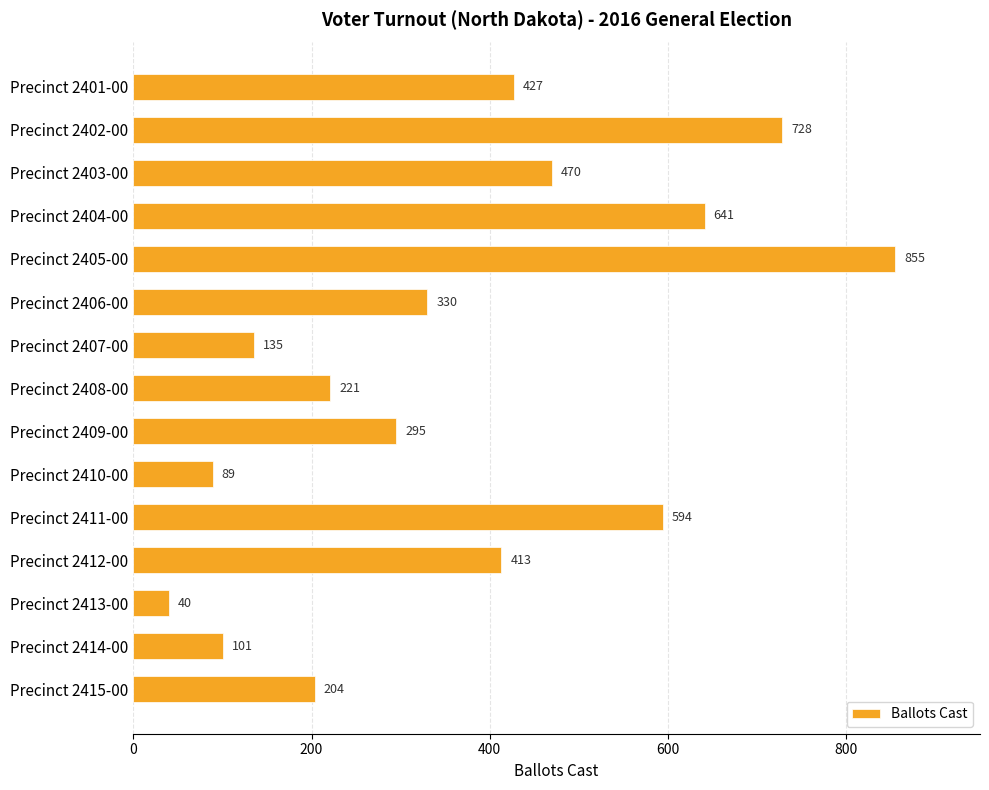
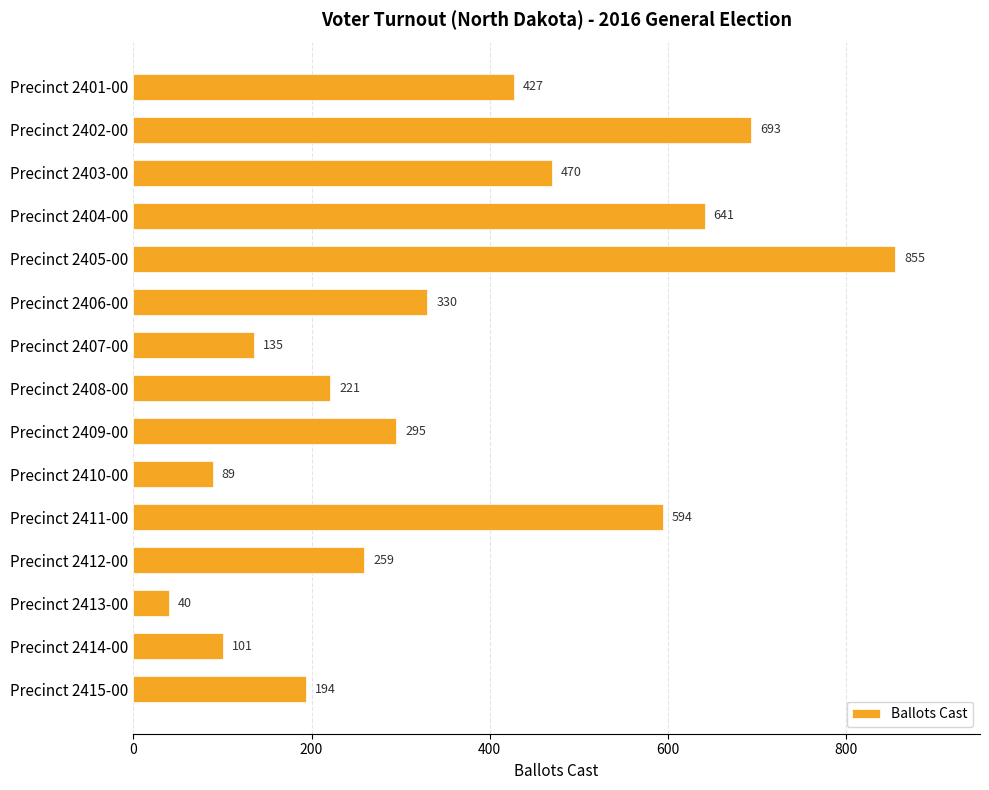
  {
    "Precinct 2401-00": 427,
-   "Precinct 2402-00": 728,
+   "Precinct 2402-00": 693,
    "Precinct 2403-00": 470,
    "Precinct 2404-00": 641,
    "Precinct 2405-00": 855,
    "Precinct 2406-00": 330,
    "Precinct 2407-00": 135,
    "Precinct 2408-00": 221,
    "Precinct 2409-00": 295,
    "Precinct 2410-00": 89,
    "Precinct 2411-00": 594,
-   "Precinct 2412-00": 413,
+   "Precinct 2412-00": 259,
    "Precinct 2413-00": 40,
    "Precinct 2414-00": 101,
-   "Precinct 2415-00": 204
+   "Precinct 2415-00": 194
  }
